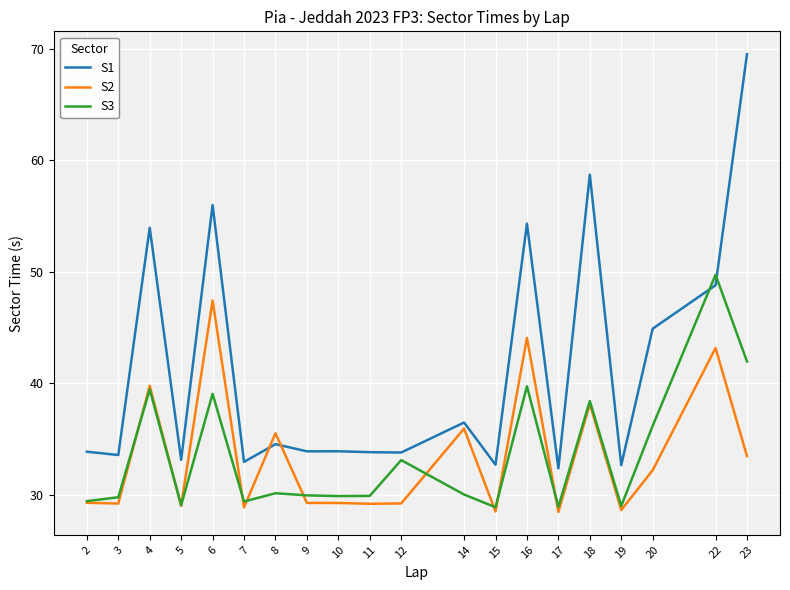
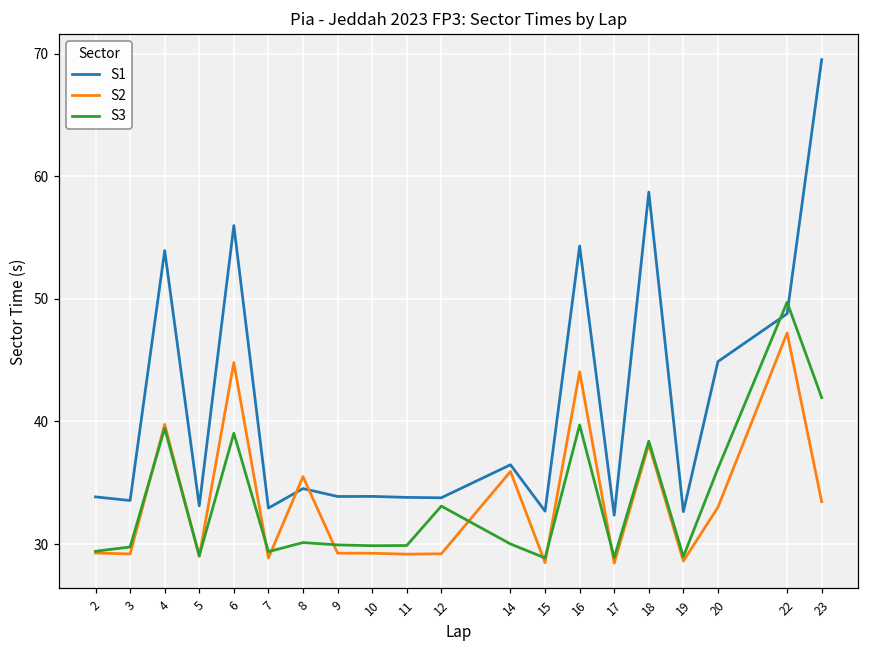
  {
    "S1": {
      "2": 33.8,
      "3": 33.6,
      "4": 53.9,
      "5": 33.1,
      "6": 56.0,
      "7": 32.9,
      "8": 34.5,
      "9": 33.9,
      "10": 33.9,
      "11": 33.8,
      "12": 33.8,
      "14": 36.5,
      "15": 32.7,
      "16": 54.3,
      "17": 32.4,
      "18": 58.7,
      "19": 32.6,
      "20": 44.9,
      "22": 48.8,
      "23": 69.5
    },
    "S2": {
      "3": 29.2,
      "4": 39.8,
-     "6": 47.4,
+     "6": 44.8,
      "7": 28.9,
      "8": 35.5,
      "9": 29.3,
      "10": 29.2,
      "11": 29.2,
      "12": 29.2,
      "14": 35.9,
      "15": 28.5,
      "16": 44.1,
      "17": 28.4,
      "18": 38.1,
      "19": 28.6,
-     "20": 32.2,
-     "22": 43.2,
+     "20": 33.0,
+     "22": 47.2,
      "23": 33.5
    },
    "S3": {
      "3": 29.8,
      "4": 39.4,
      "6": 39.0,
      "7": 29.4,
      "8": 30.1,
      "9": 29.9,
      "10": 29.9,
      "11": 29.9,
      "12": 33.1,
      "14": 30.0,
      "15": 28.9,
      "16": 39.7,
      "17": 28.9,
      "18": 38.4,
      "19": 29.0,
      "20": 36.2,
      "22": 49.7,
      "23": 41.9
    }
  }
